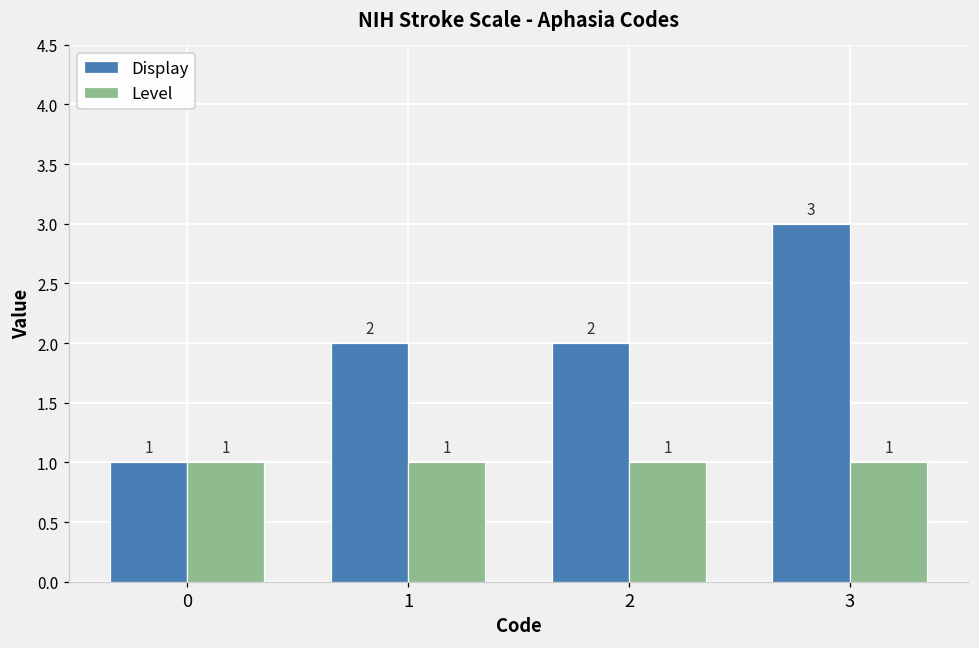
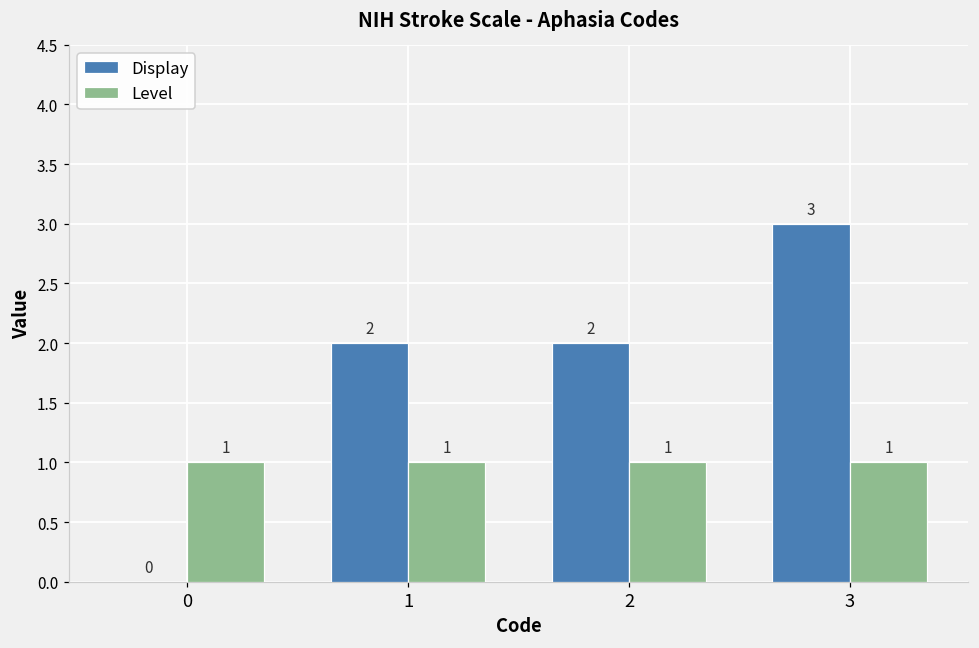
  {
    "Display": {
-     "0": 1,
+     "0": 0,
      "1": 2,
      "2": 2,
      "3": 3
    },
    "Level": {
      "0": 1,
      "1": 1,
      "2": 1,
      "3": 1
    }
  }
